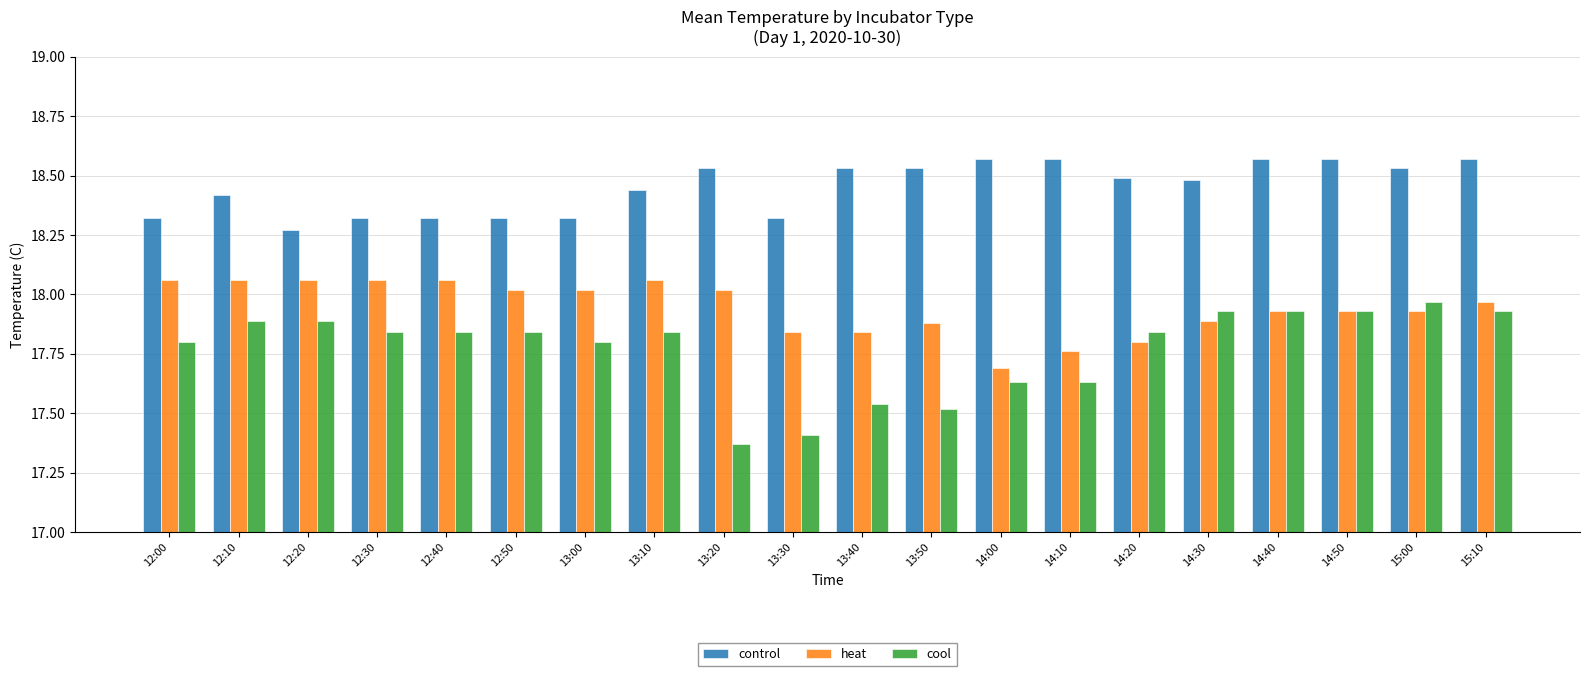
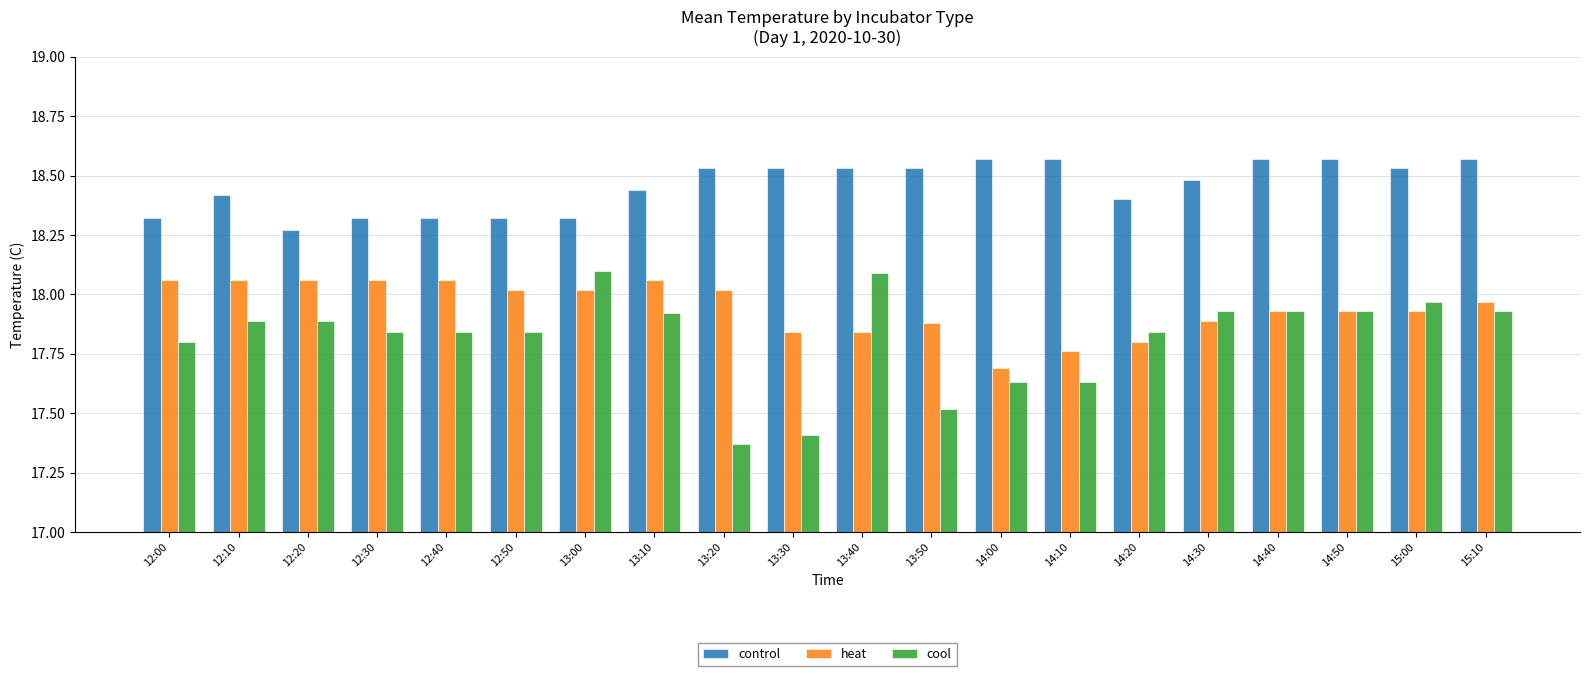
  {
    "control": {
      "12:00": 18.32,
      "12:10": 18.42,
      "12:20": 18.27,
      "12:30": 18.32,
      "12:40": 18.32,
      "12:50": 18.32,
      "13:00": 18.32,
      "13:10": 18.44,
      "13:20": 18.53,
-     "13:30": 18.32,
+     "13:30": 18.53,
      "13:40": 18.53,
      "13:50": 18.53,
      "14:00": 18.57,
      "14:10": 18.57,
-     "14:20": 18.49,
+     "14:20": 18.40,
      "14:30": 18.48,
      "14:40": 18.57,
      "14:50": 18.57,
      "15:00": 18.53,
      "15:10": 18.57
    },
    "heat": {
      "12:00": 18.06,
      "12:10": 18.06,
      "12:20": 18.06,
      "12:30": 18.06,
      "12:40": 18.06,
      "12:50": 18.02,
      "13:00": 18.02,
      "13:10": 18.06,
      "13:20": 18.02,
      "13:30": 17.84,
      "13:40": 17.84,
      "13:50": 17.88,
      "14:00": 17.69,
      "14:10": 17.76,
      "14:20": 17.80,
      "14:30": 17.89,
      "14:40": 17.93,
      "14:50": 17.93,
      "15:00": 17.93,
      "15:10": 17.97
    },
    "cool": {
      "12:00": 17.80,
      "12:10": 17.89,
      "12:20": 17.89,
      "12:30": 17.84,
      "12:40": 17.84,
      "12:50": 17.84,
-     "13:00": 17.8,
-     "13:10": 17.84,
+     "13:00": 18.1,
+     "13:10": 17.92,
      "13:20": 17.37,
      "13:30": 17.41,
-     "13:40": 17.54,
+     "13:40": 18.09,
      "13:50": 17.52,
      "14:00": 17.63,
      "14:10": 17.63,
      "14:20": 17.84,
      "14:30": 17.93,
      "14:40": 17.93,
      "14:50": 17.93,
      "15:00": 17.97,
      "15:10": 17.93
    }
  }
